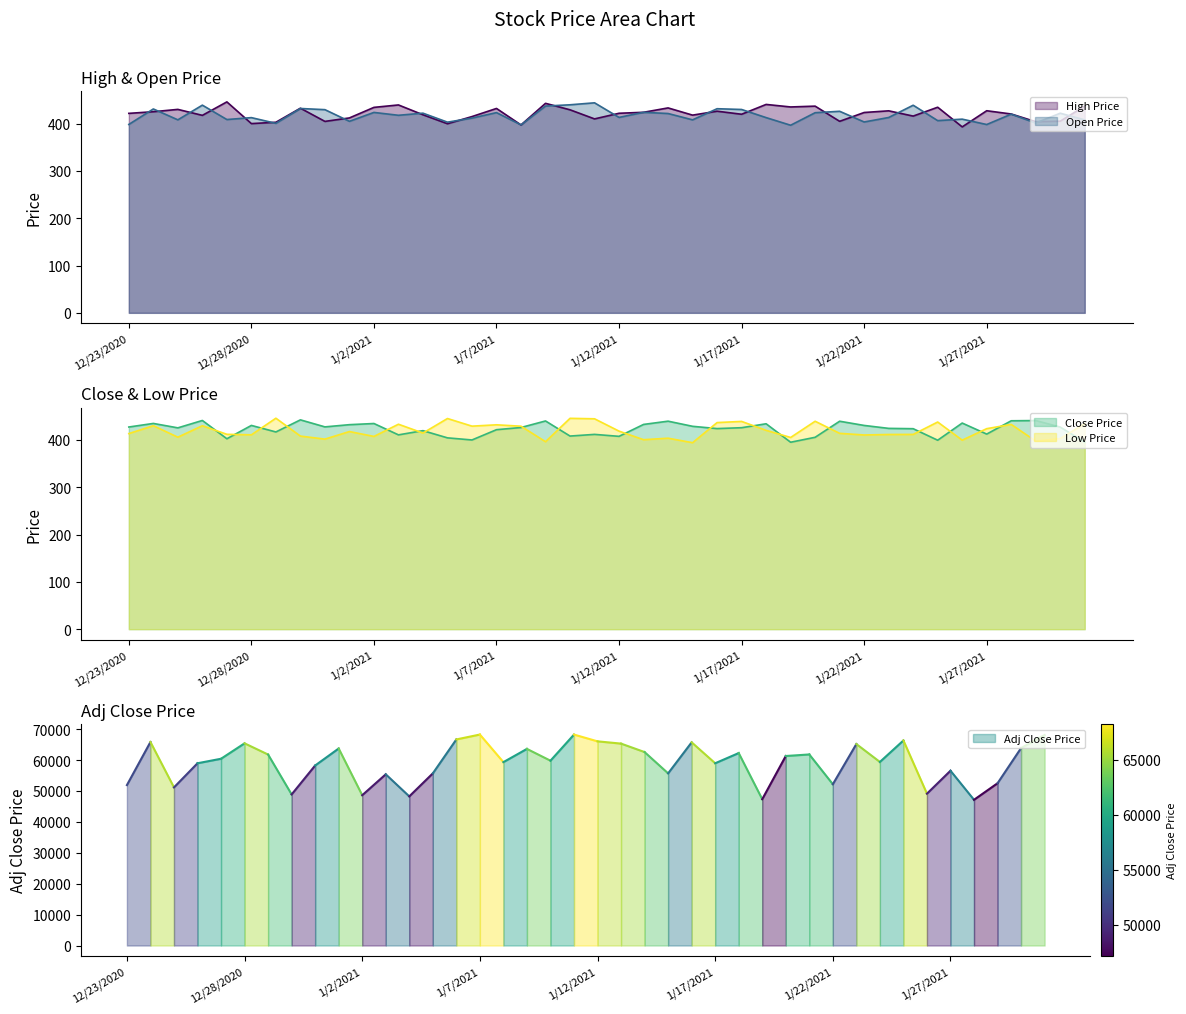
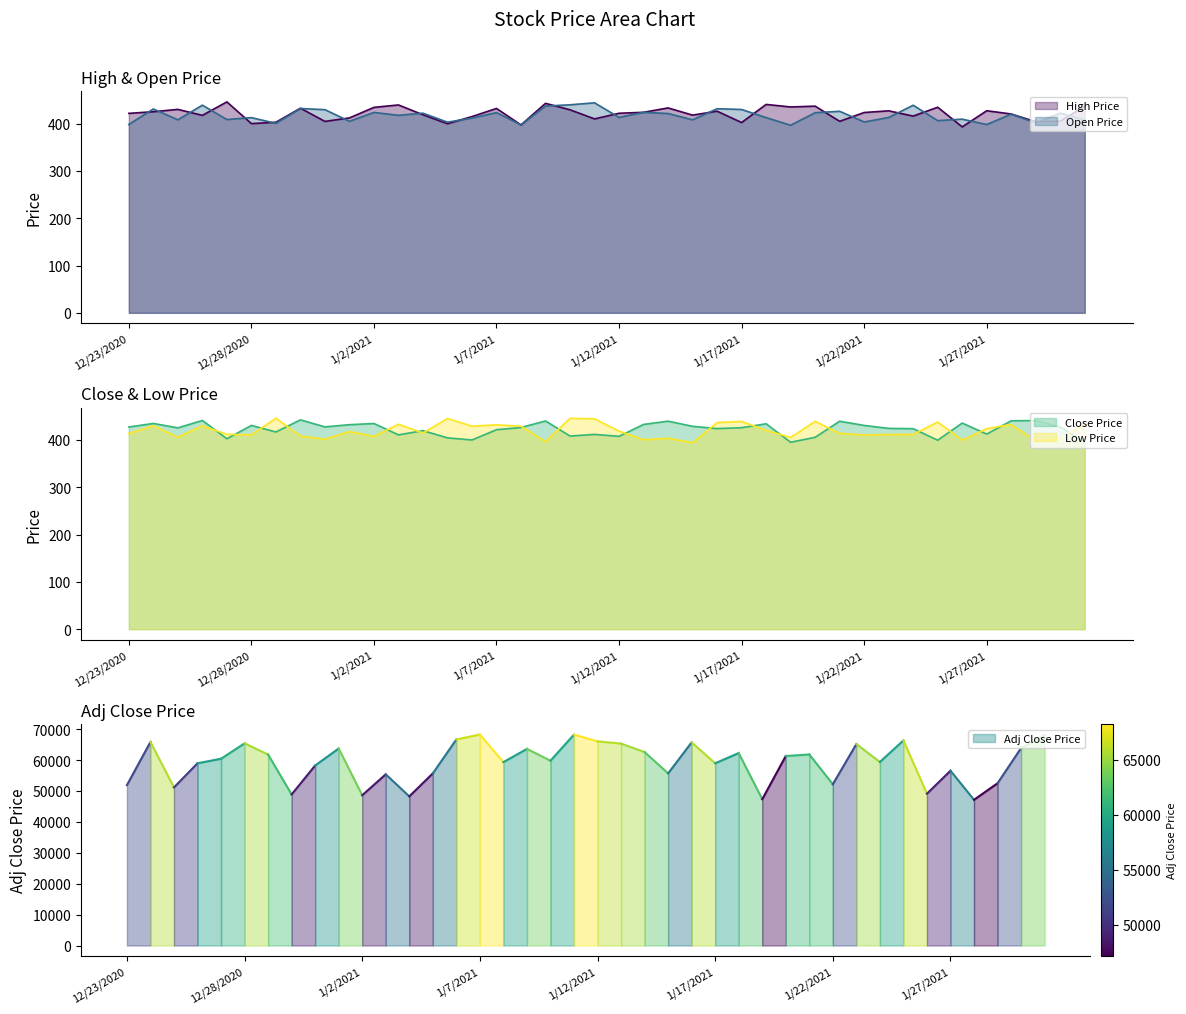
  {
    "High & Open Price": {
      "High Price": {
        "12/23/2020": 420,
        "12/28/2020": 400,
        "1/2/2021": 430,
        "1/7/2021": 430,
        "1/12/2021": 420,
-       "1/17/2021": 420,
+       "1/17/2021": 400,
        "1/22/2021": 420,
        "1/27/2021": 430
      },
      "Open Price": {
        "12/23/2020": 400,
        "12/28/2020": 410,
        "1/2/2021": 420,
        "1/7/2021": 420,
        "1/12/2021": 410,
        "1/17/2021": 430,
        "1/22/2021": 400,
        "1/27/2021": 400
      }
    },
    "Close & Low Price": {
      "Close Price": {
        "12/23/2020": 430,
        "12/28/2020": 430,
        "1/2/2021": 430,
        "1/7/2021": 420,
        "1/12/2021": 410,
        "1/17/2021": 430,
        "1/22/2021": 430,
        "1/27/2021": 410
      },
      "Low Price": {
        "12/23/2020": 410,
        "12/28/2020": 410,
        "1/2/2021": 410,
        "1/7/2021": 430,
        "1/12/2021": 420,
        "1/17/2021": 440,
        "1/22/2021": 410,
        "1/27/2021": 420
      }
    }
  }
